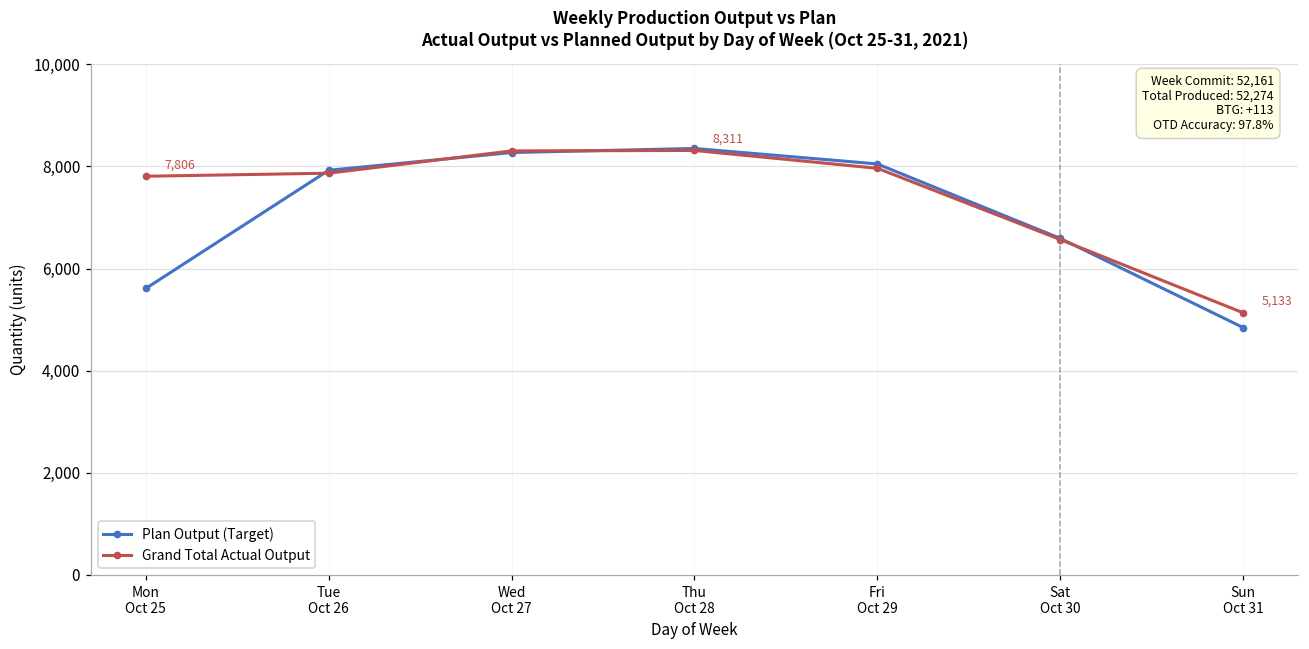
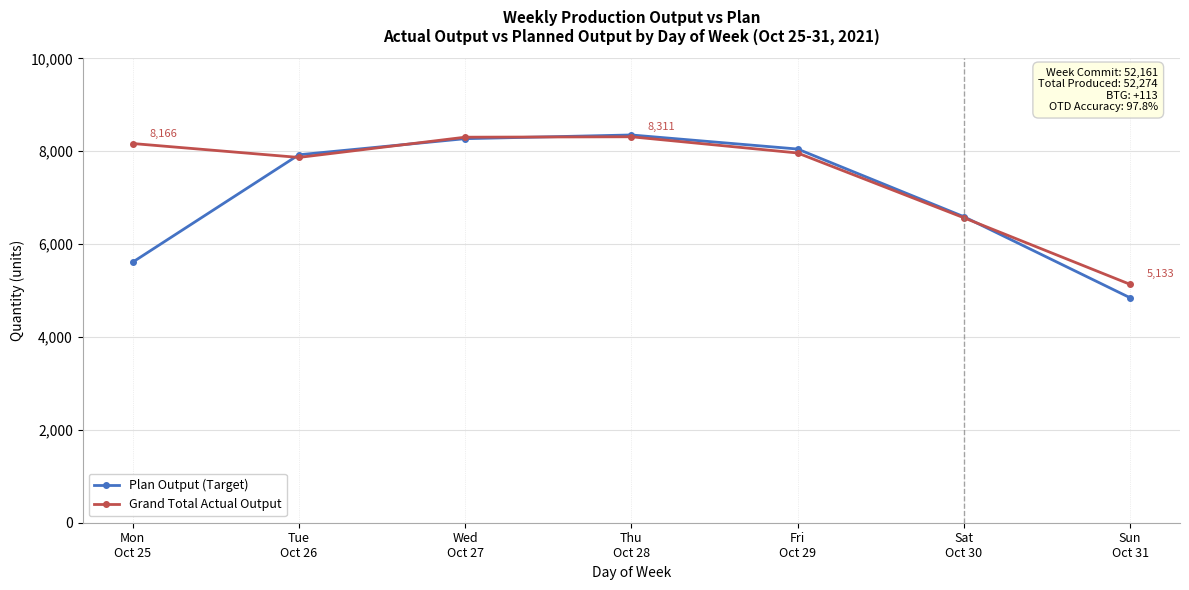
  {
    "Plan Output (Target)": {
      "Mon Oct 25": "5,600",
      "Tue Oct 26": "7,900",
      "Fri Oct 29": "8,000",
      "Sun Oct 31": "4,800"
    },
    "Grand Total Actual Output": {
-     "Mon Oct 25": "7,806",
+     "Mon Oct 25": "8,166",
      "Sun Oct 31": "5,133"
    }
  }
